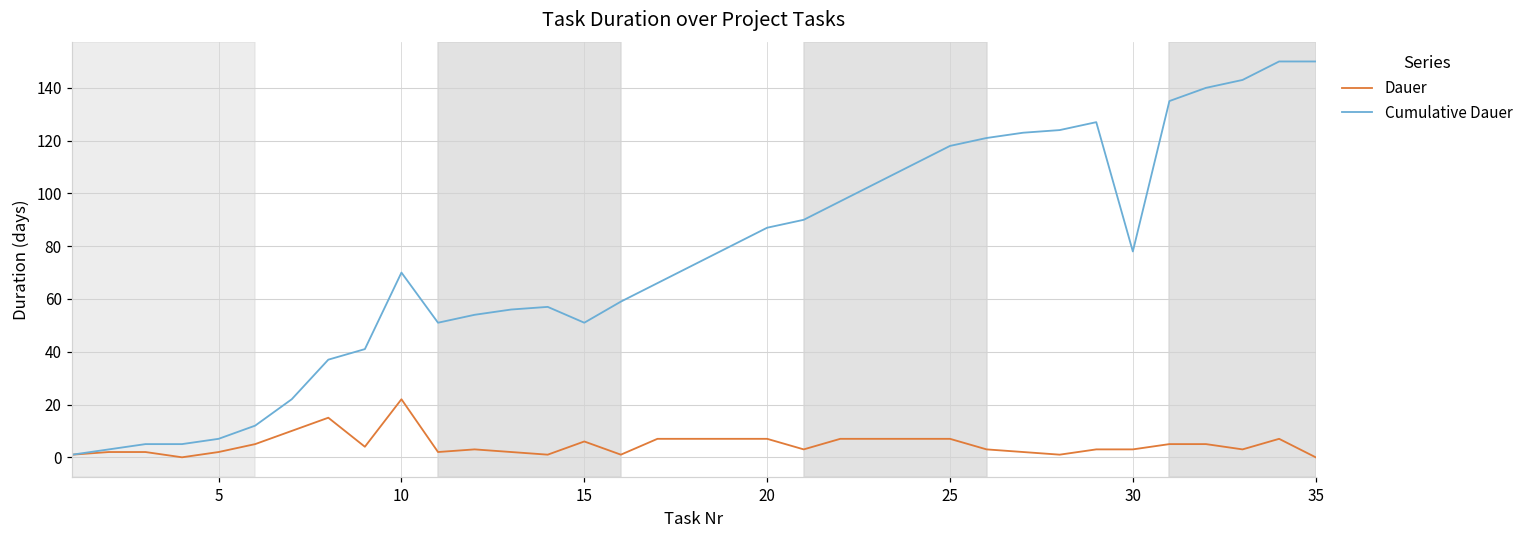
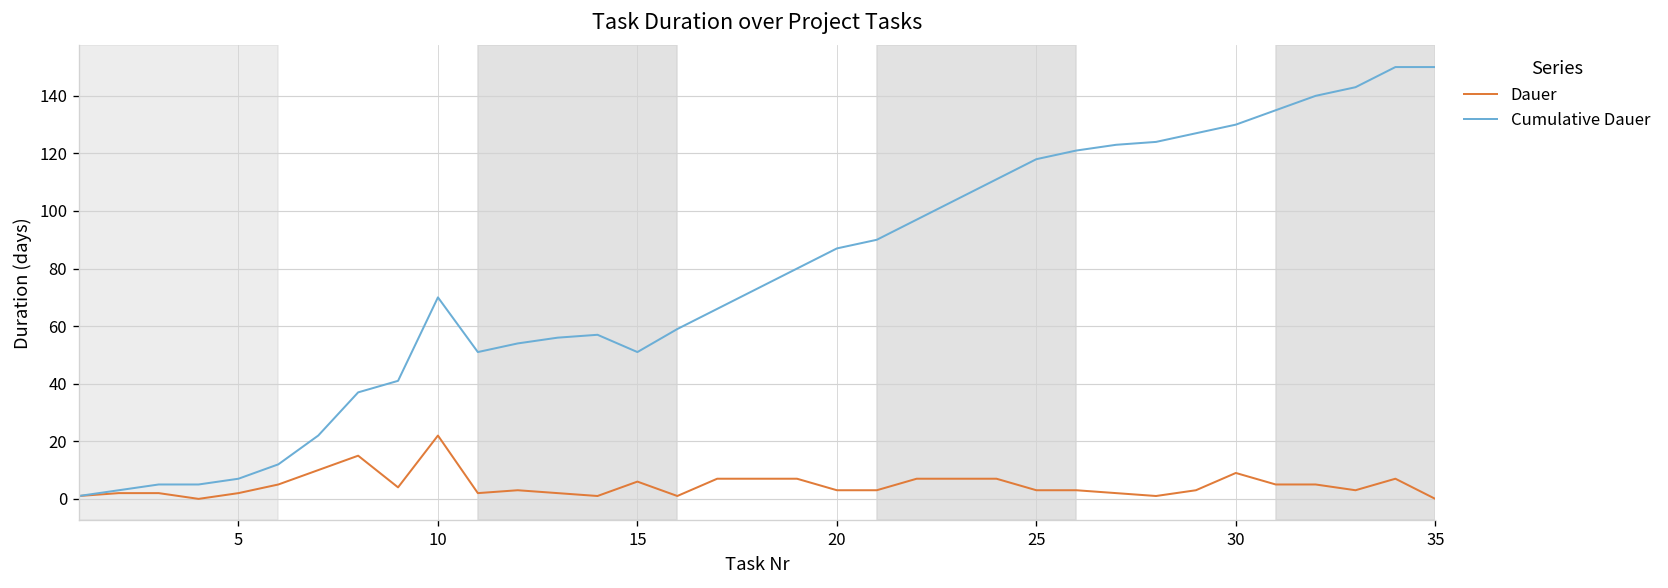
  {
    "Dauer": {
      "5": 2,
      "10": 22,
      "15": 6,
-     "20": 7,
-     "25": 7,
-     "30": 3,
+     "20": 3,
+     "25": 3,
+     "30": 9,
      "35": 0
    },
    "Cumulative Dauer": {
      "5": 7,
      "10": 70,
      "15": 51,
      "20": 87,
      "25": 118,
-     "30": 78,
+     "30": 130,
      "35": 150
    }
  }
